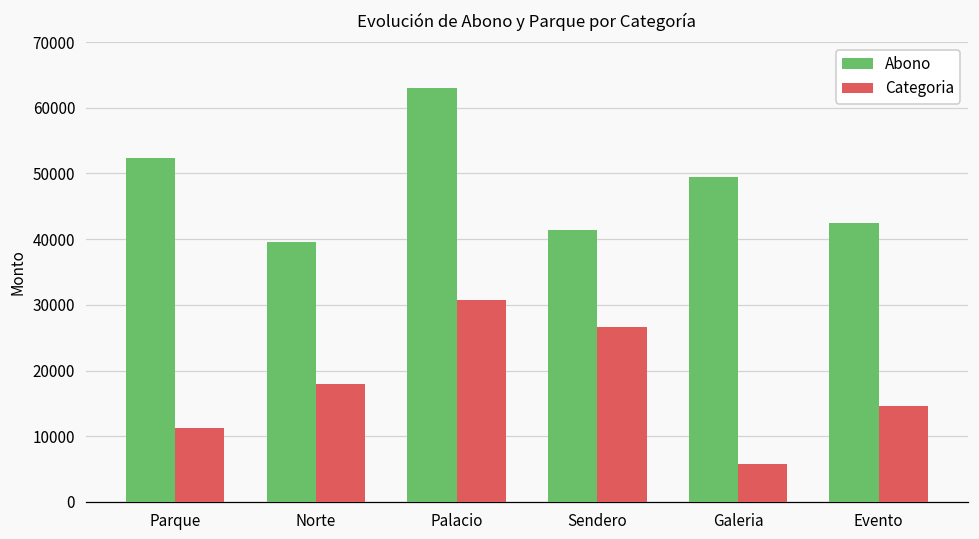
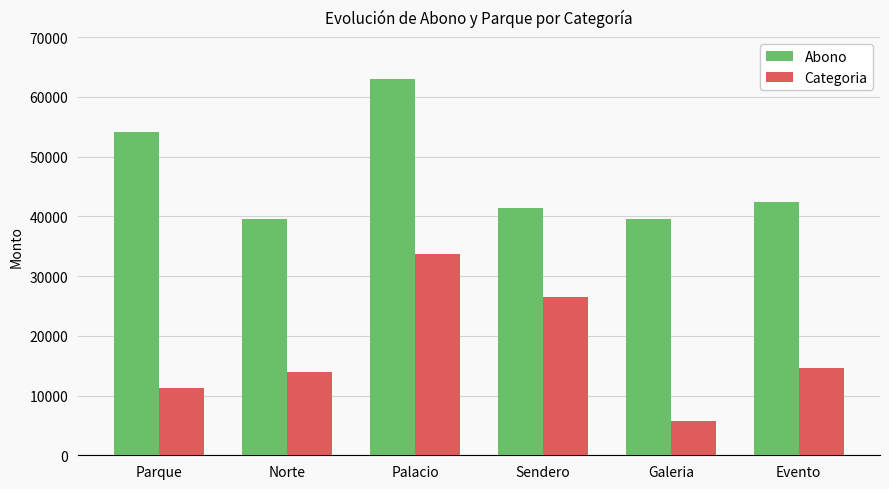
  {
    "Abono": {
-     "Parque": 52000,
+     "Parque": 54000,
      "Norte": 40000,
      "Palacio": 63000,
      "Sendero": 41000,
-     "Galeria": 49000,
+     "Galeria": 40000,
      "Evento": 42000
    },
    "Categoria": {
      "Parque": 11000,
-     "Norte": 18000,
-     "Palacio": 31000,
+     "Norte": 14000,
+     "Palacio": 34000,
      "Sendero": 27000,
      "Galeria": 6000,
      "Evento": 15000
    }
  }
